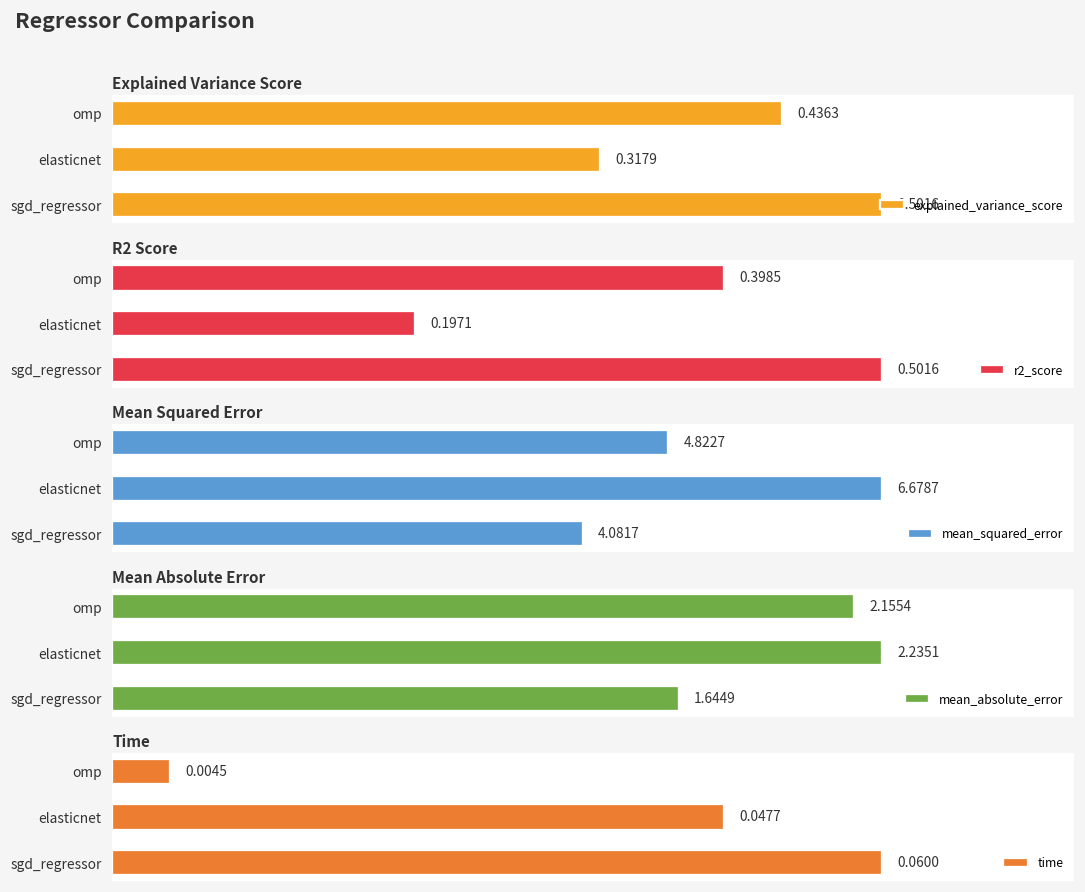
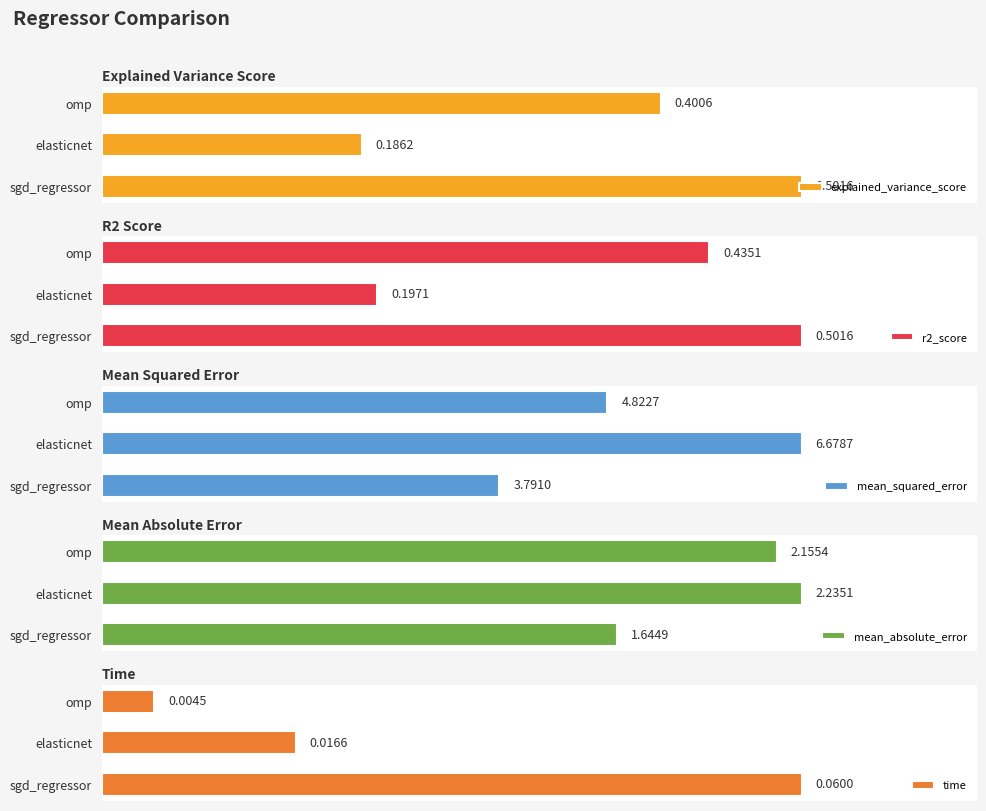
  {
    "Explained Variance Score": {
-     "omp": 0.4363,
-     "elasticnet": 0.3179,
+     "omp": 0.4006,
+     "elasticnet": 0.1862,
      "sgd_regressor": 0.5016
    },
    "R2 Score": {
-     "omp": 0.3985,
+     "omp": 0.4351,
      "elasticnet": 0.1971,
      "sgd_regressor": 0.5016
    },
    "Mean Squared Error": {
      "omp": 4.8227,
      "elasticnet": 6.6787,
-     "sgd_regressor": 4.0817
+     "sgd_regressor": 3.7910
    },
    "Mean Absolute Error": {
      "omp": 2.1554,
      "elasticnet": 2.2351,
      "sgd_regressor": 1.6449
    },
    "Time": {
      "omp": 0.0045,
-     "elasticnet": 0.0477,
+     "elasticnet": 0.0166,
      "sgd_regressor": 0.0600
    }
  }
